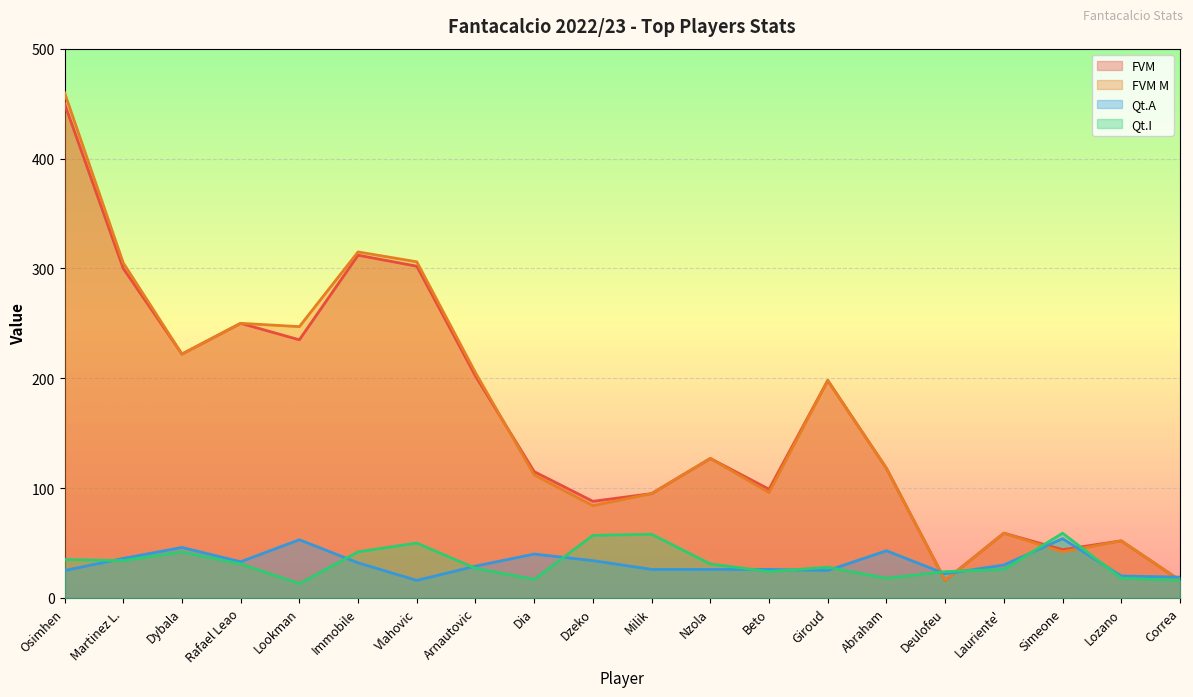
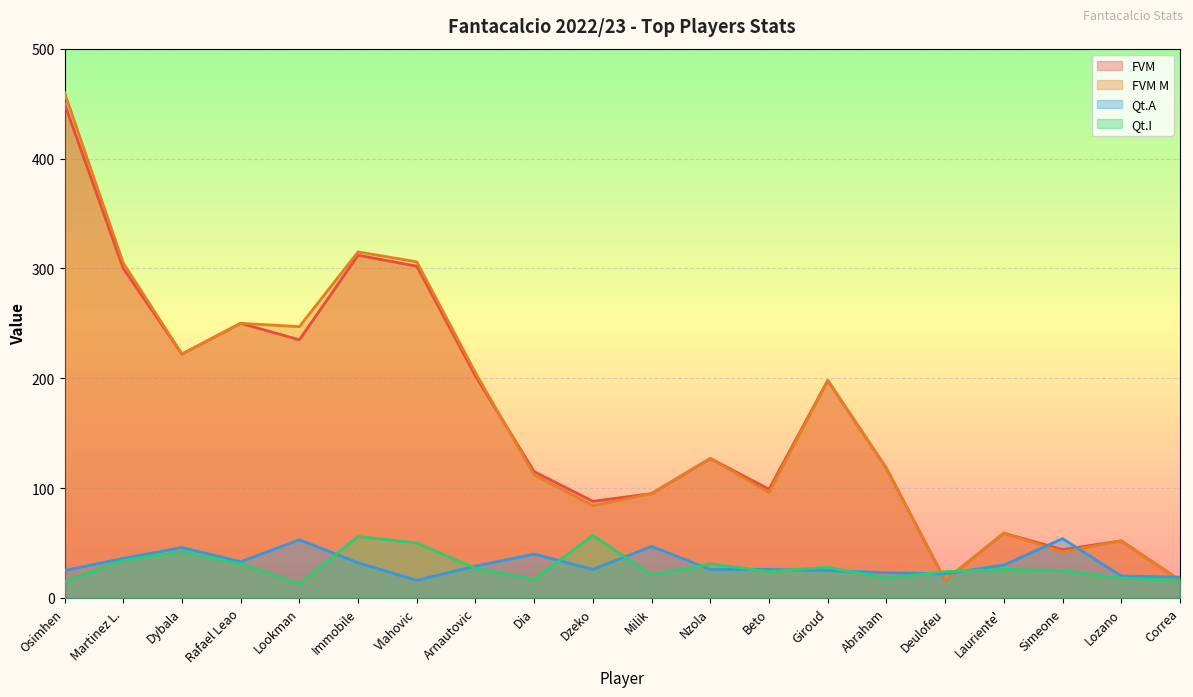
  {
    "Qt.A": {
      "Osimhen": 25,
      "Dybala": 46,
      "Lookman": 53,
      "Immobile": 32,
      "Vlahovic": 16,
      "Dia": 40,
-     "Dzeko": 34,
-     "Milik": 26,
+     "Dzeko": 26,
+     "Milik": 47,
      "Nzola": 26,
      "Giroud": 25,
-     "Abraham": 43,
+     "Abraham": 23,
      "Lauriente'": 30,
      "Simeone": 54,
      "Correa": 19
    },
    "Qt.I": {
-     "Osimhen": 35,
+     "Osimhen": 15,
      "Dybala": 42,
      "Lookman": 13,
-     "Immobile": 42,
+     "Immobile": 56,
      "Vlahovic": 50,
      "Dia": 17,
      "Dzeko": 57,
-     "Milik": 58,
+     "Milik": 21,
      "Nzola": 31,
      "Giroud": 28,
      "Abraham": 18,
      "Lauriente'": 26,
-     "Simeone": 59
+     "Simeone": 25
    }
  }
